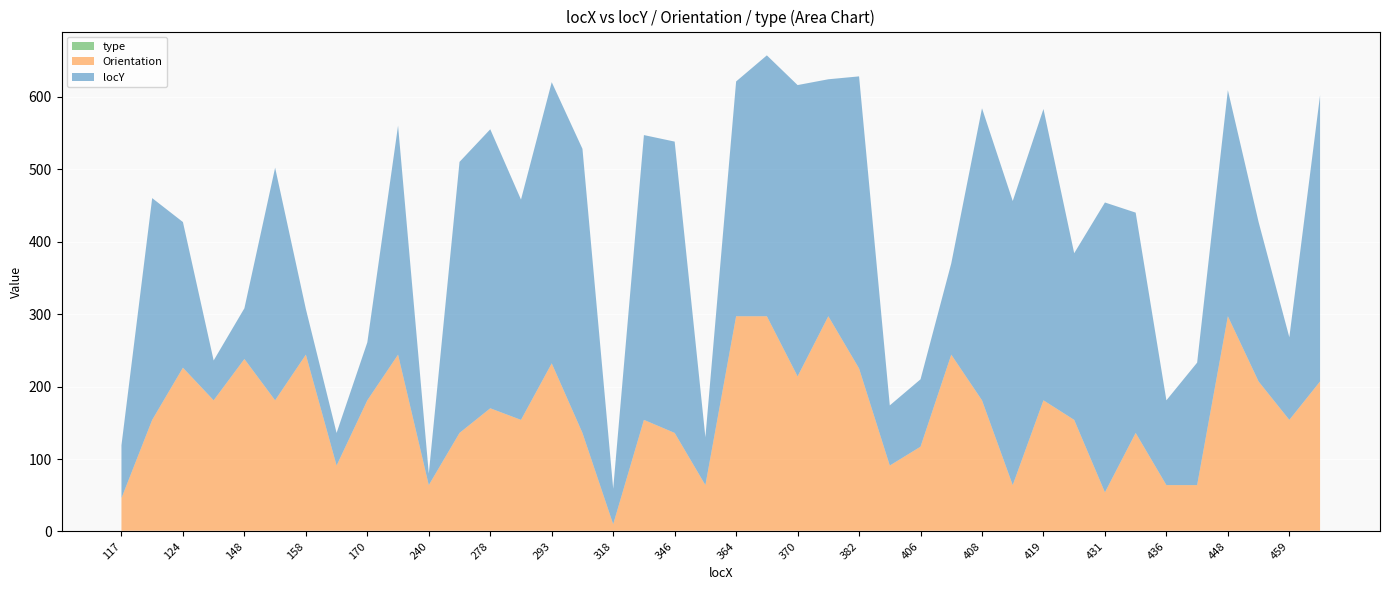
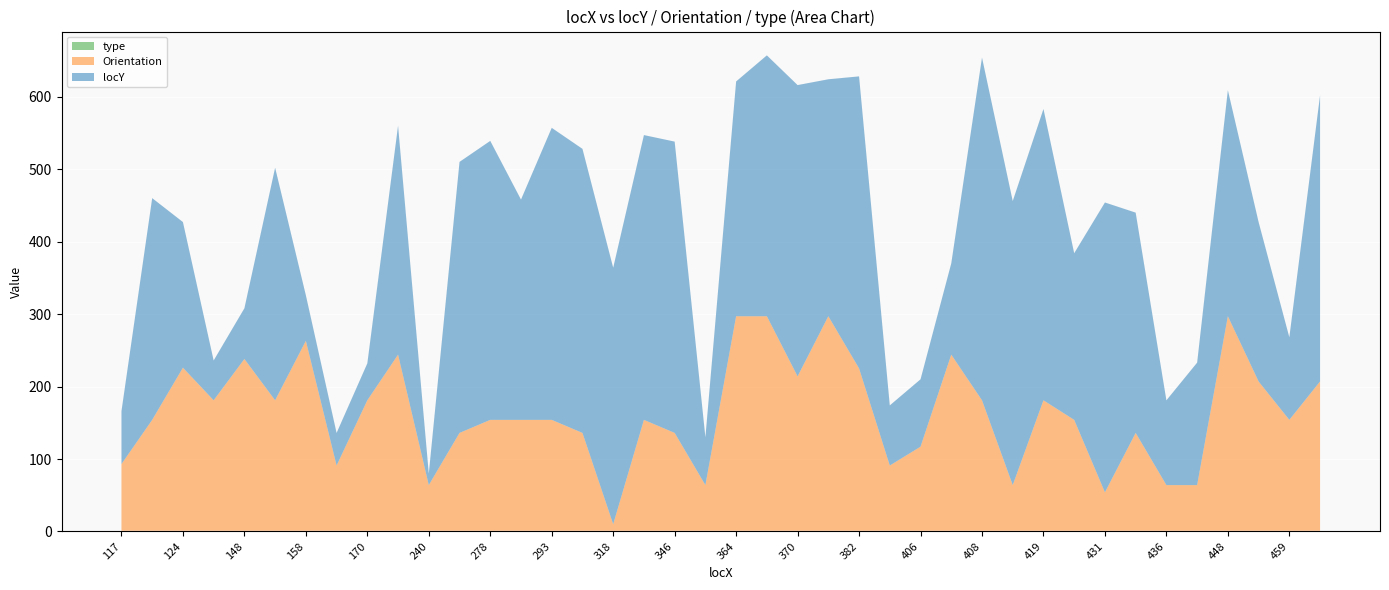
  {
    "Orientation": {
-     "117": 50,
+     "117": 90,
      "124": 230,
      "148": 240,
-     "158": 240,
+     "158": 260,
      "170": 180,
      "240": 60,
-     "278": 170,
-     "293": 230,
+     "278": 150,
+     "293": 150,
      "318": 10,
      "346": 140,
      "364": 300,
      "370": 210,
      "382": 220,
      "406": 120,
      "408": 180,
      "419": 180,
      "431": 50,
      "436": 60,
      "448": 300,
      "459": 150
    },
    "locY": {
      "117": 70,
      "124": 200,
      "148": 70,
      "158": 60,
-     "170": 80,
+     "170": 50,
      "240": 20,
      "278": 390,
-     "293": 390,
-     "318": 50,
+     "293": 400,
+     "318": 350,
      "346": 400,
      "364": 320,
      "370": 400,
      "382": 400,
      "406": 90,
-     "408": 400,
+     "408": 470,
      "419": 400,
      "431": 400,
      "436": 120,
      "448": 310,
      "459": 110
    }
  }
